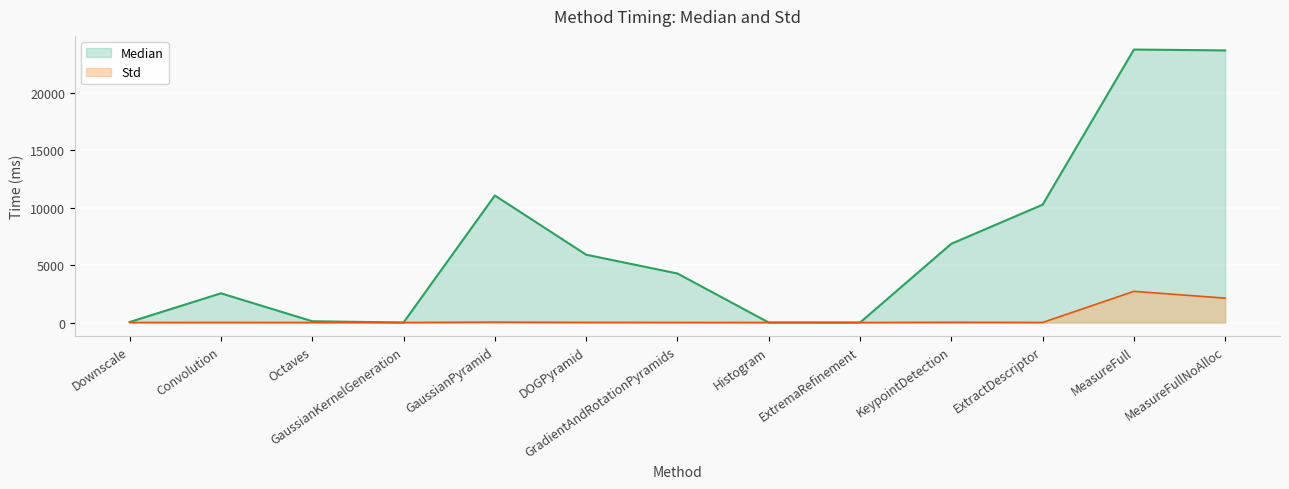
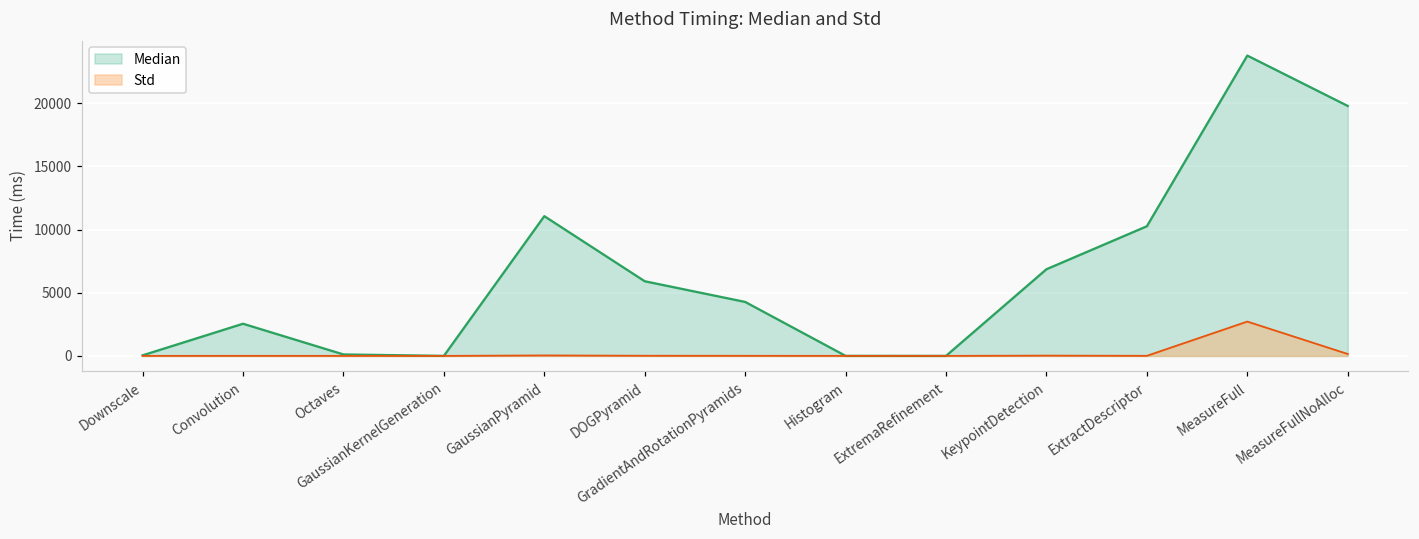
  {
    "Median": {
      "Convolution": 2500,
      "GaussianPyramid": 11100,
      "DOGPyramid": 5900,
      "GradientAndRotationPyramids": 4300,
      "KeypointDetection": 6900,
      "ExtractDescriptor": 10300,
      "MeasureFull": 23800,
-     "MeasureFullNoAlloc": 23700
+     "MeasureFullNoAlloc": 19800
    },
    "Std": {
      "Convolution": 0,
      "GaussianPyramid": 0,
      "DOGPyramid": 0,
      "GradientAndRotationPyramids": 0,
      "KeypointDetection": 0,
      "ExtractDescriptor": 0,
      "MeasureFull": 2700,
-     "MeasureFullNoAlloc": 2100
+     "MeasureFullNoAlloc": 100
    }
  }
